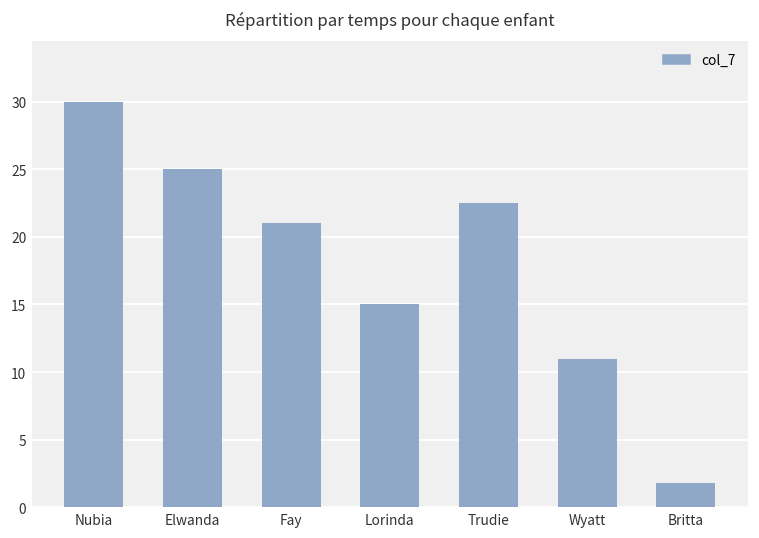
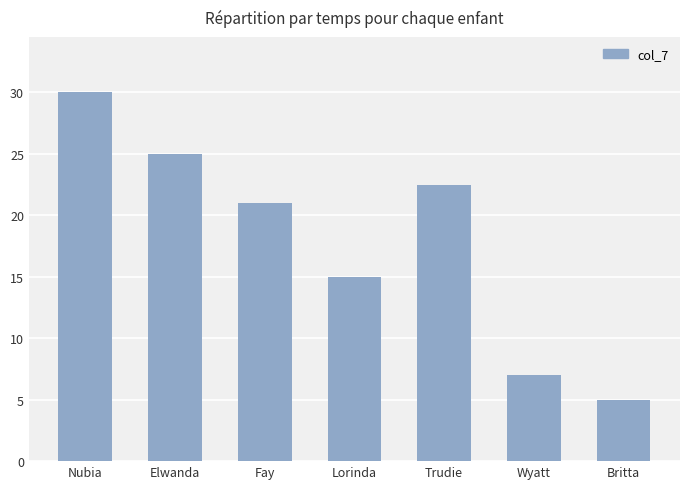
  {
    "Nubia": 30.0,
    "Elwanda": 25.0,
    "Fay": 21.0,
    "Lorinda": 15.0,
    "Trudie": 22.5,
-   "Wyatt": 11,
-   "Britta": 1.8
+   "Wyatt": 7,
+   "Britta": 5.0
  }
